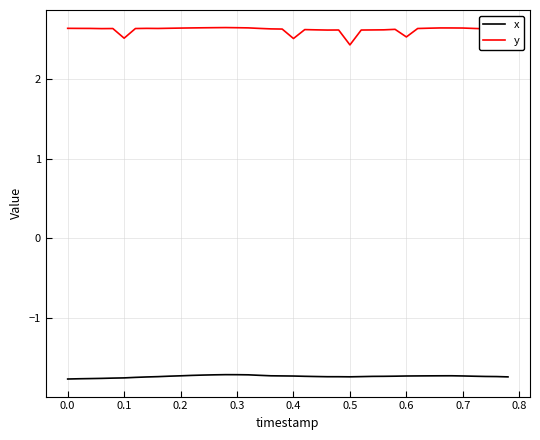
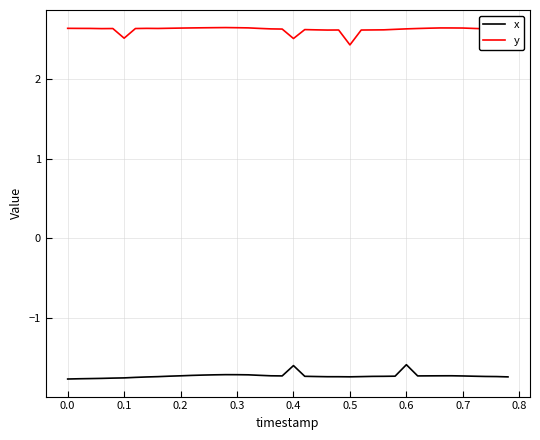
  {
    "x": {
      "0.0": -1.8,
      "0.1": -1.8,
      "0.2": -1.7,
      "0.3": -1.7,
-     "0.4": -1.7,
+     "0.4": -1.6,
      "0.5": -1.7,
-     "0.6": -1.7,
+     "0.6": -1.6,
      "0.7": -1.7
    },
    "y": {
      "0.0": 2.6,
      "0.1": 2.5,
      "0.2": 2.6,
      "0.3": 2.6,
      "0.4": 2.5,
      "0.5": 2.4,
-     "0.6": 2.5,
+     "0.6": 2.6,
      "0.7": 2.6
    }
  }
